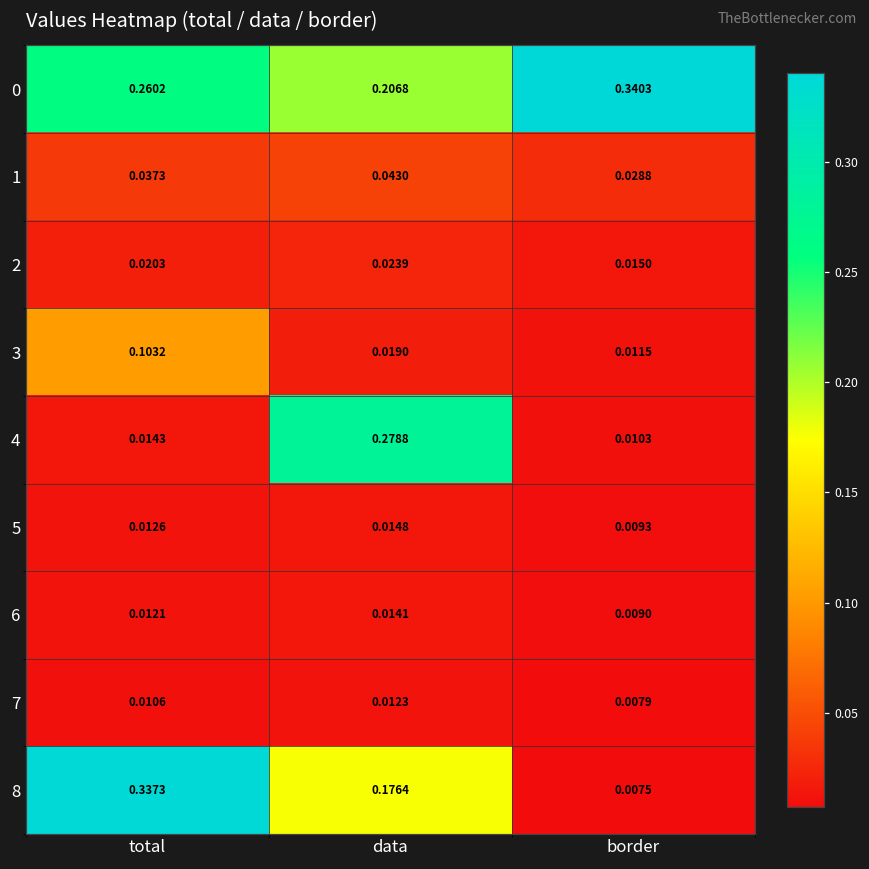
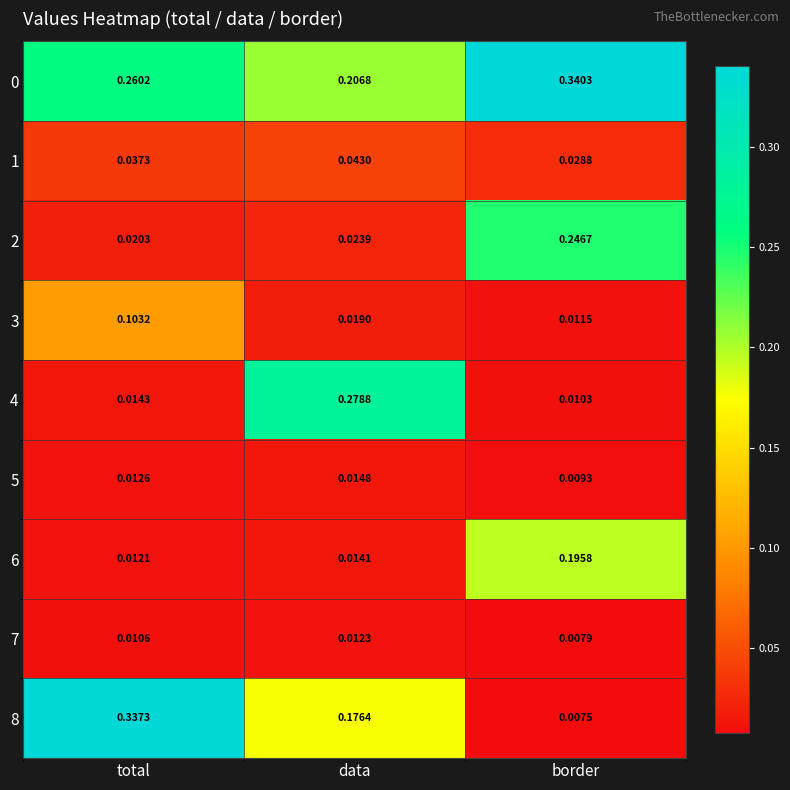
  {
    "0": {
      "total": 0.2602,
      "data": 0.2068,
      "border": 0.3403
    },
    "1": {
      "total": 0.0373,
      "data": 0.0430,
      "border": 0.0288
    },
    "2": {
      "total": 0.0203,
      "data": 0.0239,
-     "border": 0.0150
+     "border": 0.2467
    },
    "3": {
      "total": 0.1032,
      "data": 0.0190,
      "border": 0.0115
    },
    "4": {
      "total": 0.0143,
      "data": 0.2788,
      "border": 0.0103
    },
    "5": {
      "total": 0.0126,
      "data": 0.0148,
      "border": 0.0093
    },
    "6": {
      "total": 0.0121,
      "data": 0.0141,
-     "border": 0.0090
+     "border": 0.1958
    },
    "7": {
      "total": 0.0106,
      "data": 0.0123,
      "border": 0.0079
    },
    "8": {
      "total": 0.3373,
      "data": 0.1764,
      "border": 0.0075
    }
  }
